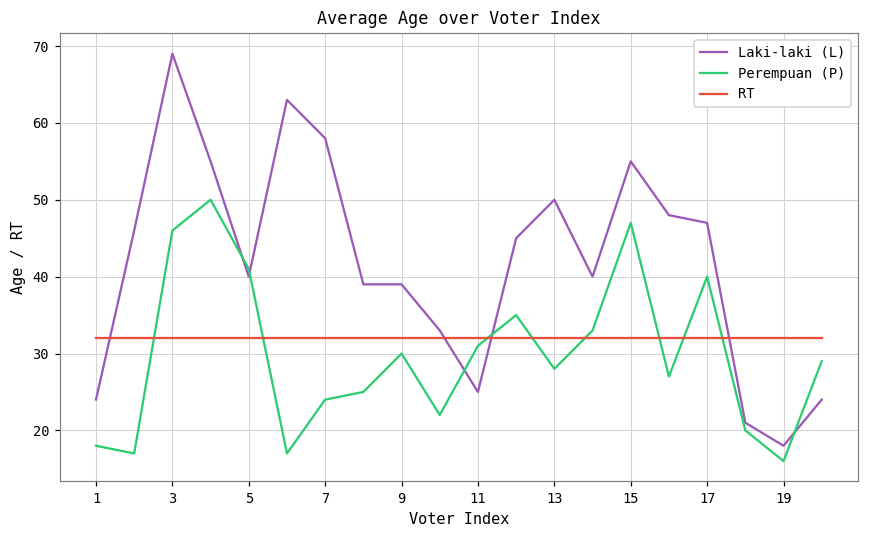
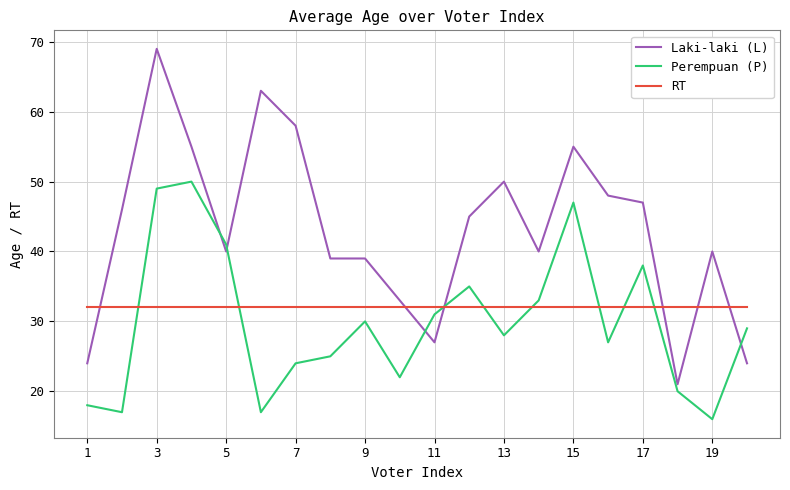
  {
    "Laki-laki (L)": {
      "1": 24,
      "3": 69,
      "5": 40,
      "7": 58,
      "9": 39,
-     "11": 25,
+     "11": 27,
      "13": 50,
      "15": 55,
      "17": 47,
-     "19": 18
+     "19": 40
    },
    "Perempuan (P)": {
      "1": 18,
-     "3": 46,
+     "3": 49,
      "5": 41,
      "7": 24,
      "9": 30,
      "11": 31,
      "13": 28,
      "15": 47,
-     "17": 40,
+     "17": 38,
      "19": 16
    },
    "RT": {
      "1": 32,
      "3": 32,
      "5": 32,
      "7": 32,
      "9": 32,
      "11": 32,
      "13": 32,
      "15": 32,
      "17": 32,
      "19": 32
    }
  }
